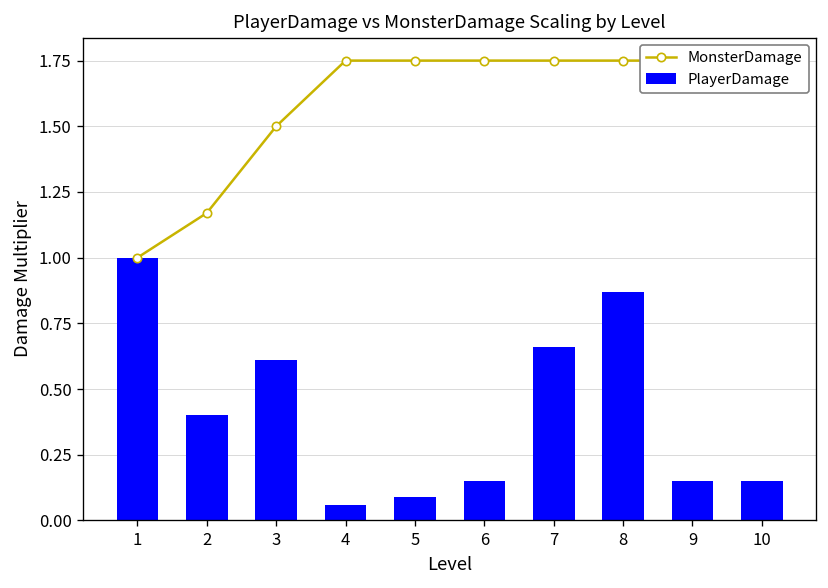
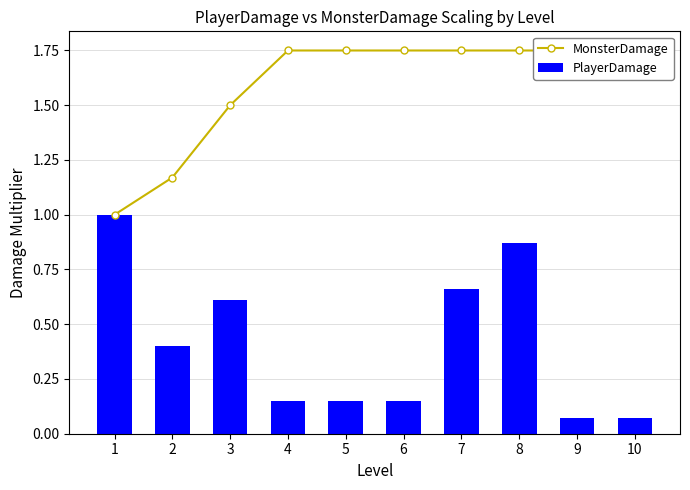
  {
    "MonsterDamage": {
      "1": 1.00,
      "2": 1.17,
      "3": 1.50,
      "4": 1.75,
      "5": 1.75,
      "6": 1.75,
      "7": 1.75,
      "8": 1.75
    },
    "PlayerDamage": {
      "1": 1.00,
      "2": 0.40,
      "3": 0.61,
-     "4": 0.06,
-     "5": 0.09,
+     "4": 0.15,
+     "5": 0.15,
      "6": 0.15,
      "7": 0.66,
      "8": 0.87,
-     "9": 0.15,
-     "10": 0.15
+     "9": 0.07,
+     "10": 0.07
    }
  }
